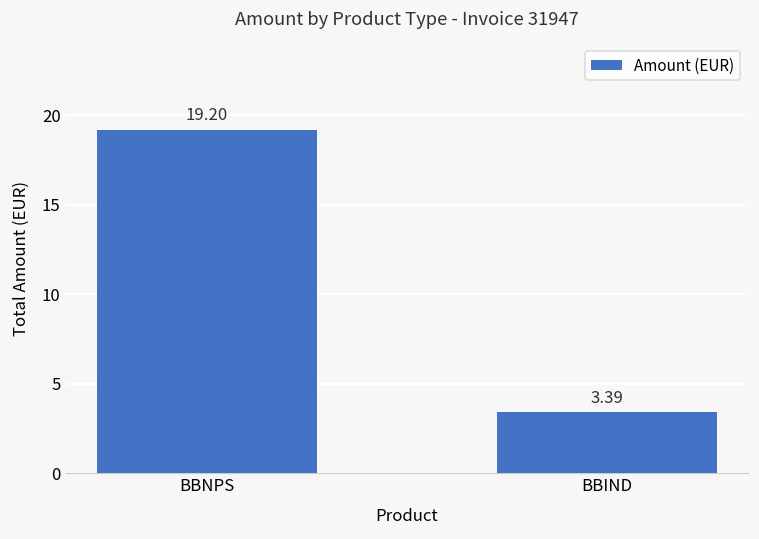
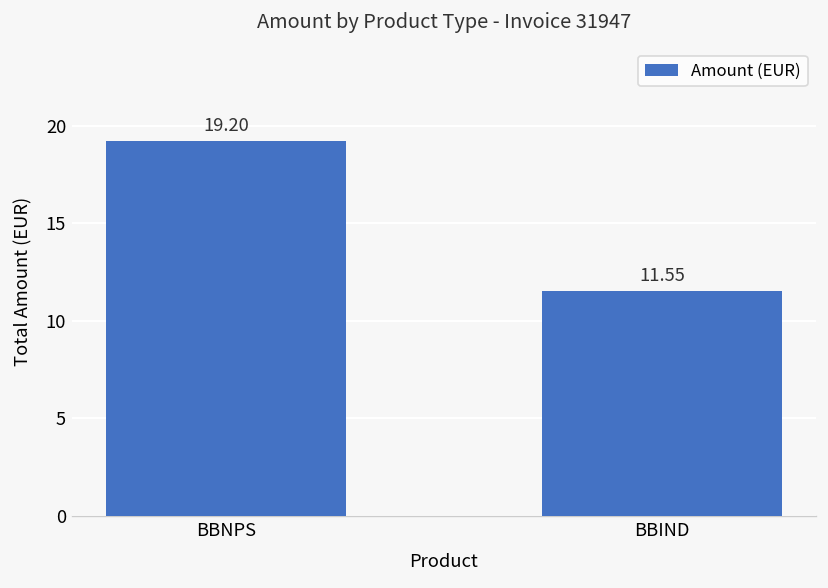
  {
    "BBNPS": 19.20,
-   "BBIND": 3.39
+   "BBIND": 11.55
  }
